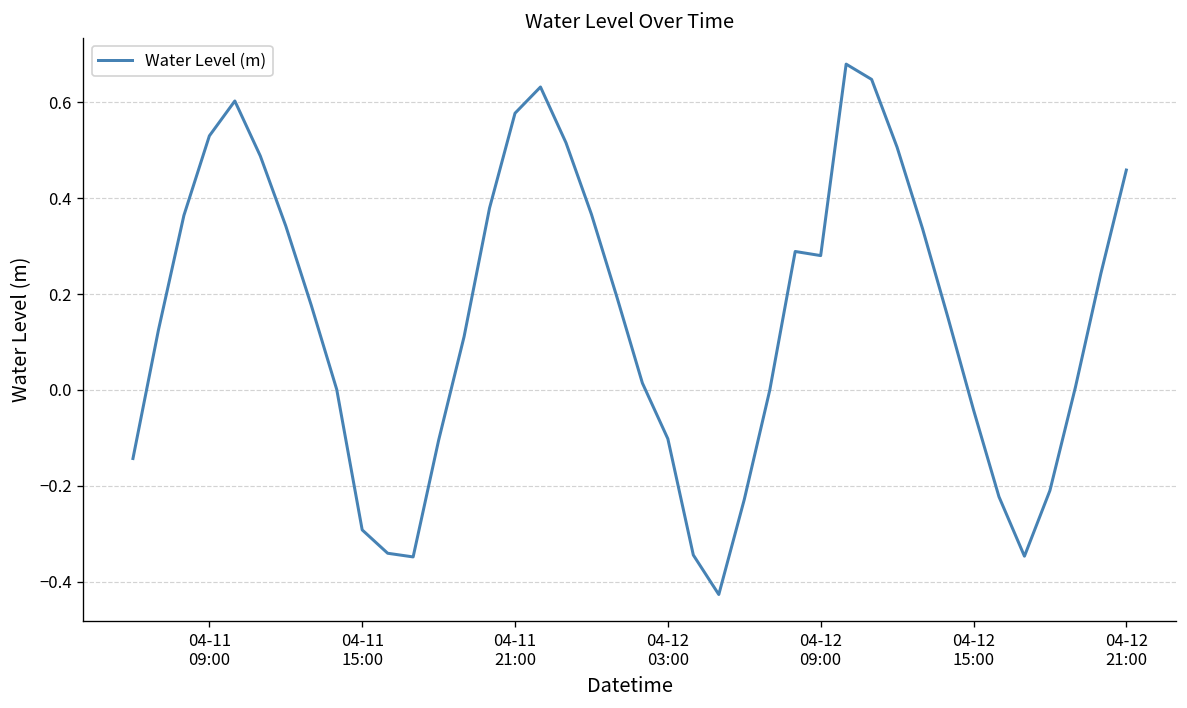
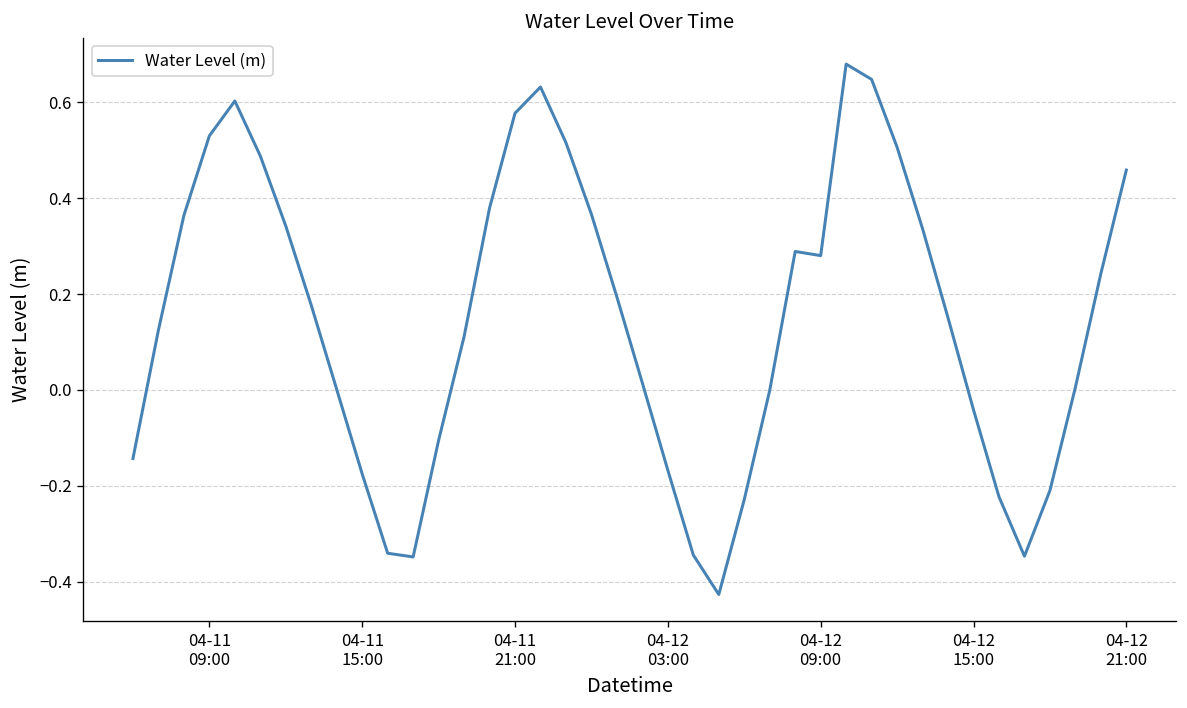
  {
    "04-11 09:00": 0.53,
-   "04-11 15:00": -0.29,
+   "04-11 15:00": -0.18,
    "04-11 21:00": 0.58,
-   "04-12 03:00": -0.10,
+   "04-12 03:00": -0.17,
    "04-12 09:00": 0.28,
    "04-12 15:00": -0.04,
    "04-12 21:00": 0.46
  }
